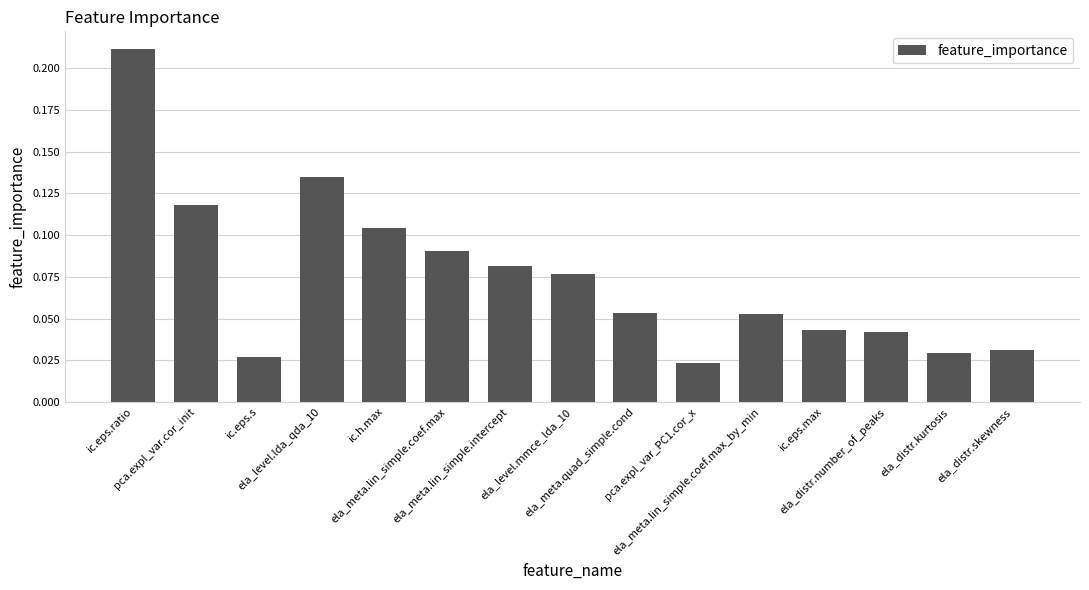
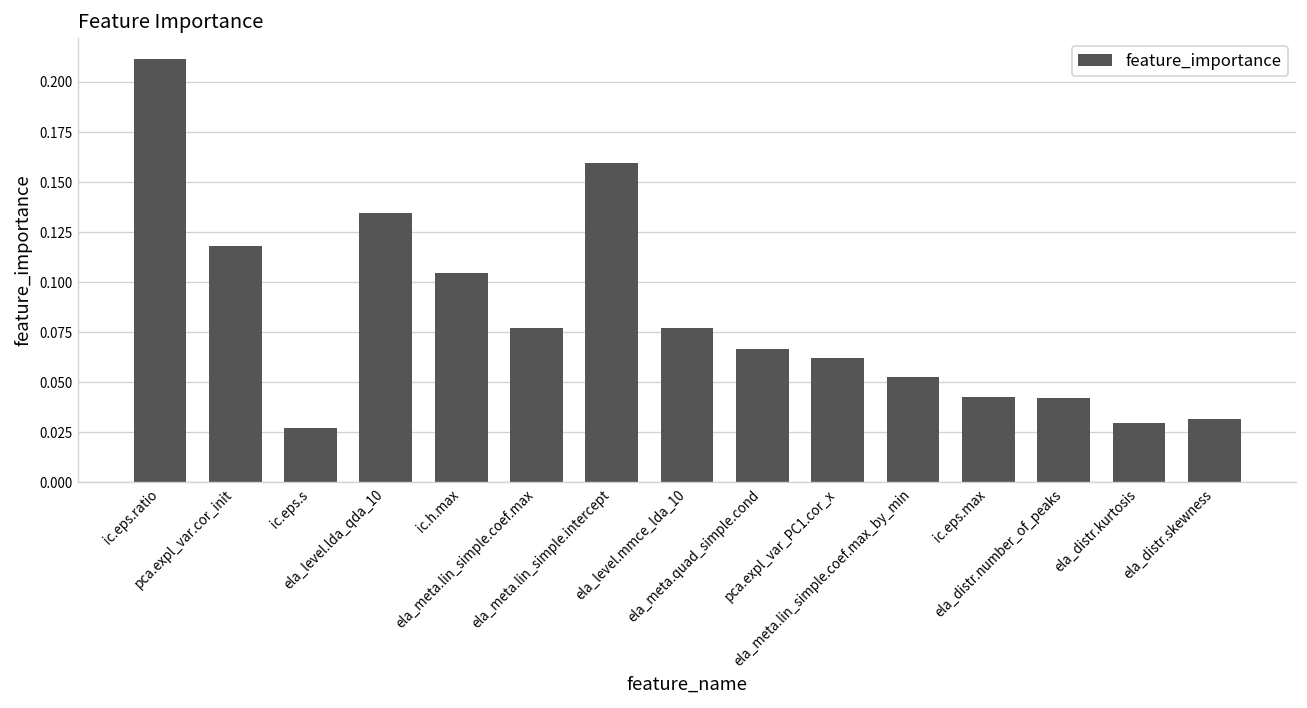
  {
    "ic.eps.ratio": 0.212,
    "pca.expl_var.cor_init": 0.118,
    "ic.eps.s": 0.027,
    "ela_level.lda_qda_10": 0.135,
    "ic.h.max": 0.104,
-   "ela_meta.lin_simple.coef.max": 0.090,
-   "ela_meta.lin_simple.intercept": 0.081,
+   "ela_meta.lin_simple.coef.max": 0.077,
+   "ela_meta.lin_simple.intercept": 0.159,
    "ela_level.mmce_lda_10": 0.077,
-   "ela_meta.quad_simple.cond": 0.053,
-   "pca.expl_var_PC1.cor_x": 0.024,
+   "ela_meta.quad_simple.cond": 0.066,
+   "pca.expl_var_PC1.cor_x": 0.062,
    "ela_meta.lin_simple.coef.max_by_min": 0.053,
    "ic.eps.max": 0.043,
    "ela_distr.number_of_peaks": 0.042,
    "ela_distr.kurtosis": 0.029,
    "ela_distr.skewness": 0.031
  }
